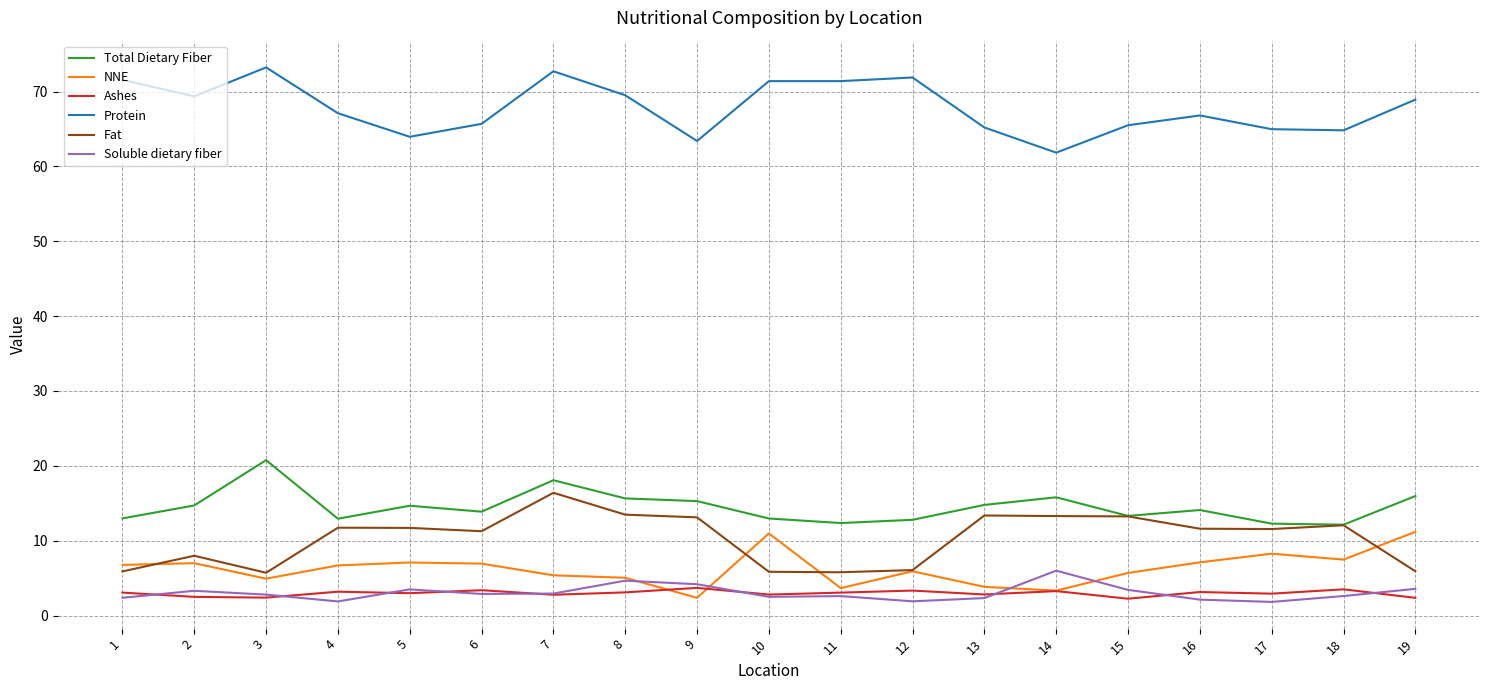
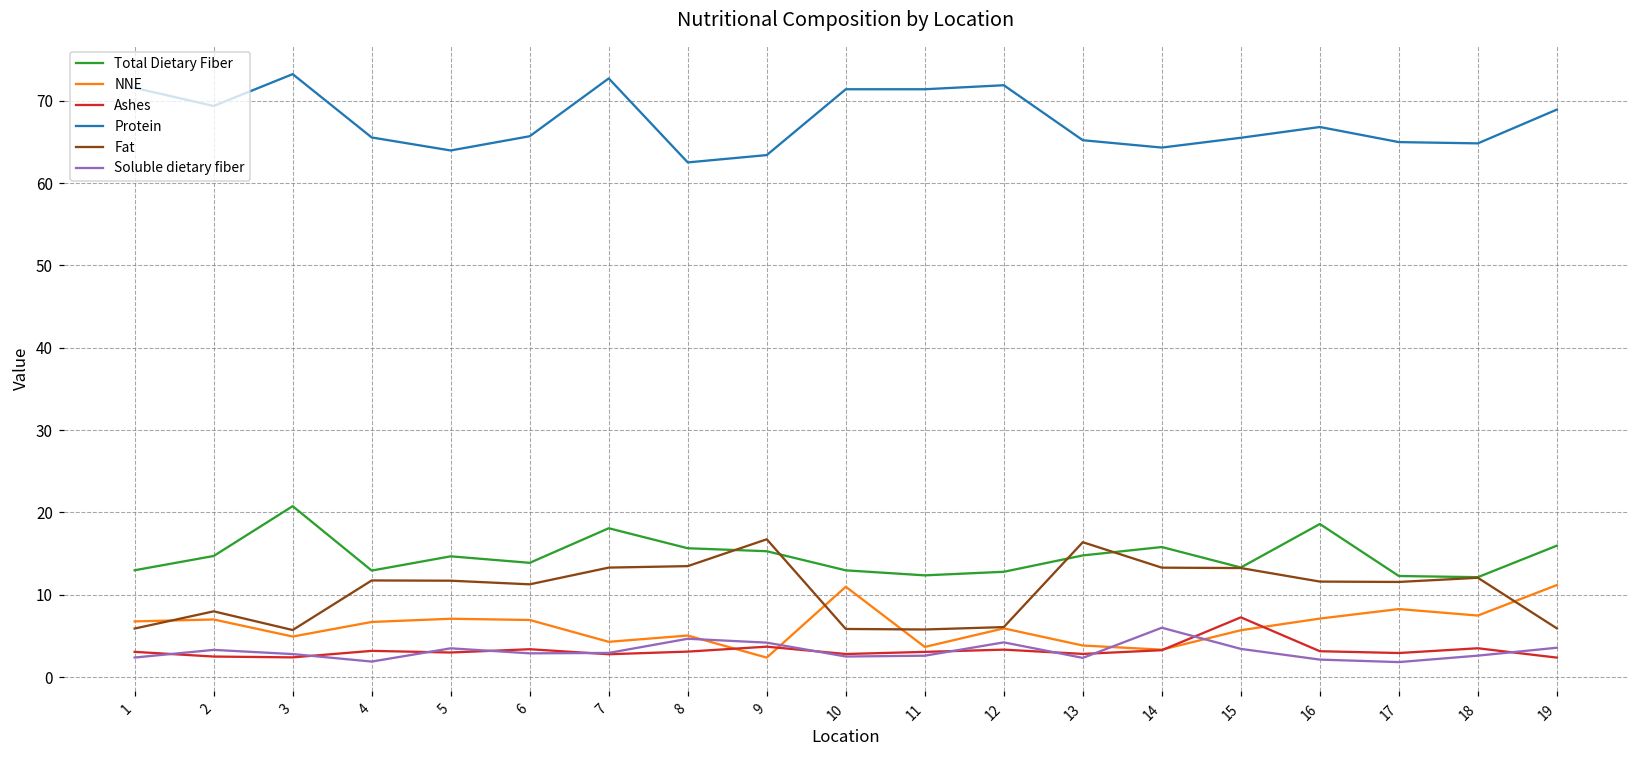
  {
    "Total Dietary Fiber": {
      "1": 13,
      "2": 15,
      "3": 21,
      "4": 13,
      "5": 15,
      "6": 14,
      "7": 18,
      "8": 16,
      "9": 15,
      "10": 13,
      "11": 12,
      "12": 13,
      "13": 15,
      "14": 16,
-     "16": 14,
+     "16": 19,
      "17": 12,
      "19": 16
    },
    "NNE": {
      "1": 7,
      "2": 7,
      "3": 5,
      "4": 7,
      "5": 7,
      "6": 7,
-     "7": 5,
+     "7": 4,
      "8": 5,
      "9": 2,
      "10": 11,
      "11": 4,
      "13": 4,
      "15": 6,
      "16": 7,
      "17": 8,
      "18": 7,
      "19": 11
    },
    "Ashes": {
      "1": 3,
      "2": 3,
      "3": 2,
      "4": 3,
      "5": 3,
      "6": 3,
      "8": 3,
      "9": 4,
      "11": 3,
      "12": 3,
      "13": 3,
-     "15": 2,
+     "15": 7,
      "16": 3,
      "17": 3,
      "18": 4,
      "19": 2
    },
    "Protein": {
      "3": 73,
-     "4": 67,
+     "4": 66,
      "5": 64,
      "6": 66,
      "7": 73,
-     "8": 70,
+     "8": 63,
      "9": 63,
      "10": 71,
      "11": 71,
      "12": 72,
      "13": 65,
-     "14": 62,
+     "14": 64,
      "15": 65,
      "16": 67,
      "17": 65,
      "18": 65,
      "19": 69
    },
    "Fat": {
      "1": 6,
      "2": 8,
      "3": 6,
      "4": 12,
      "5": 12,
      "6": 11,
-     "7": 16,
+     "7": 13,
      "8": 13,
-     "9": 13,
+     "9": 17,
      "10": 6,
      "11": 6,
-     "13": 13,
+     "13": 16,
      "14": 13,
      "16": 12,
      "17": 12,
      "19": 6
    },
    "Soluble dietary fiber": {
      "1": 2,
      "2": 3,
      "3": 3,
      "4": 2,
      "5": 4,
      "6": 3,
      "8": 5,
      "9": 4,
      "11": 3,
-     "12": 2,
+     "12": 4,
      "13": 2,
      "14": 6,
      "15": 3,
      "16": 2,
      "17": 2,
      "18": 3,
      "19": 4
    }
  }
